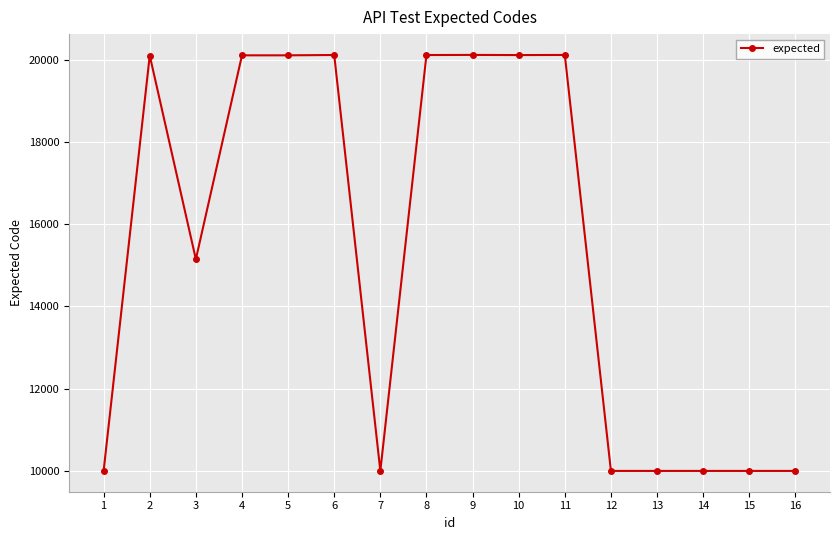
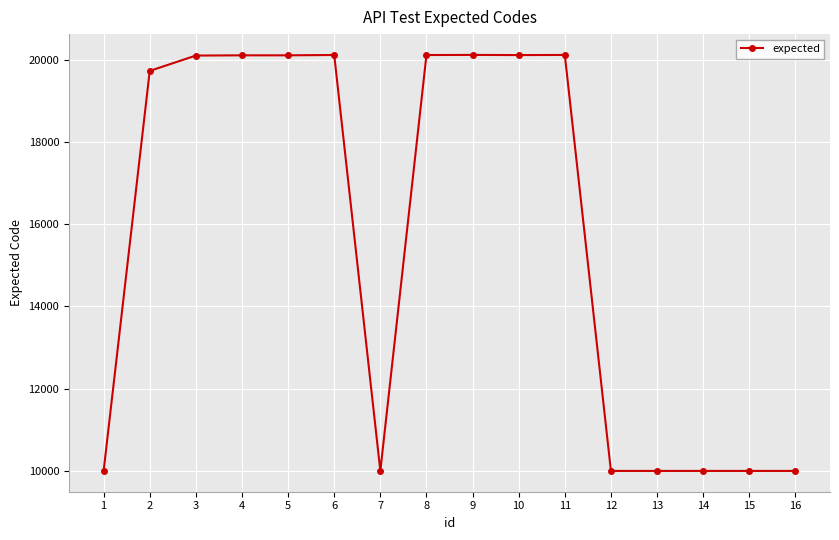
  {
    "1": 10000,
-   "2": 20100,
-   "3": 15100,
+   "2": 19700,
+   "3": 20100,
    "4": 20100,
    "5": 20100,
    "6": 20100,
    "7": 10000,
    "8": 20100,
    "9": 20100,
    "10": 20100,
    "11": 20100,
    "12": 10000,
    "13": 10000,
    "14": 10000,
    "15": 10000,
    "16": 10000
  }
